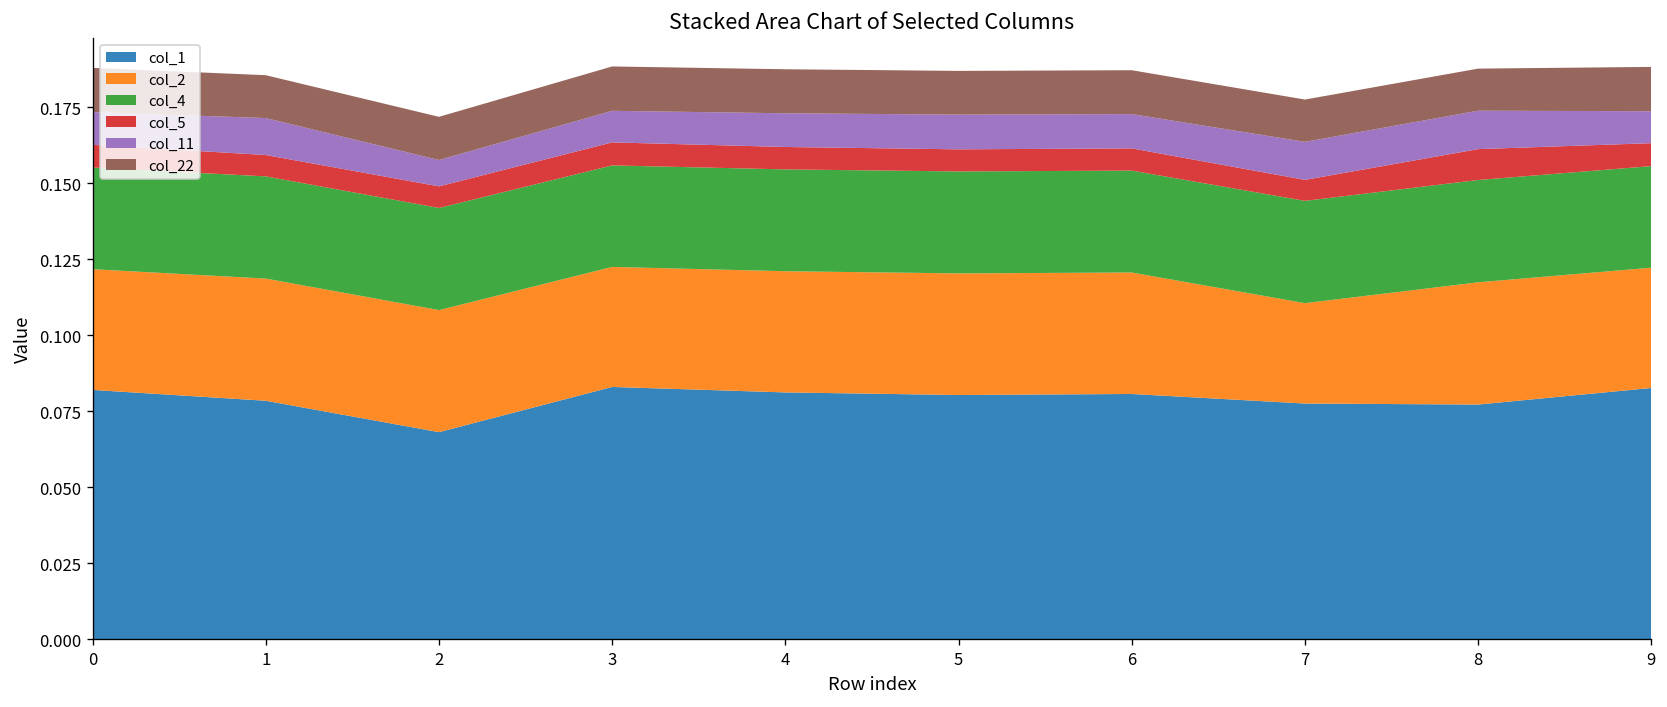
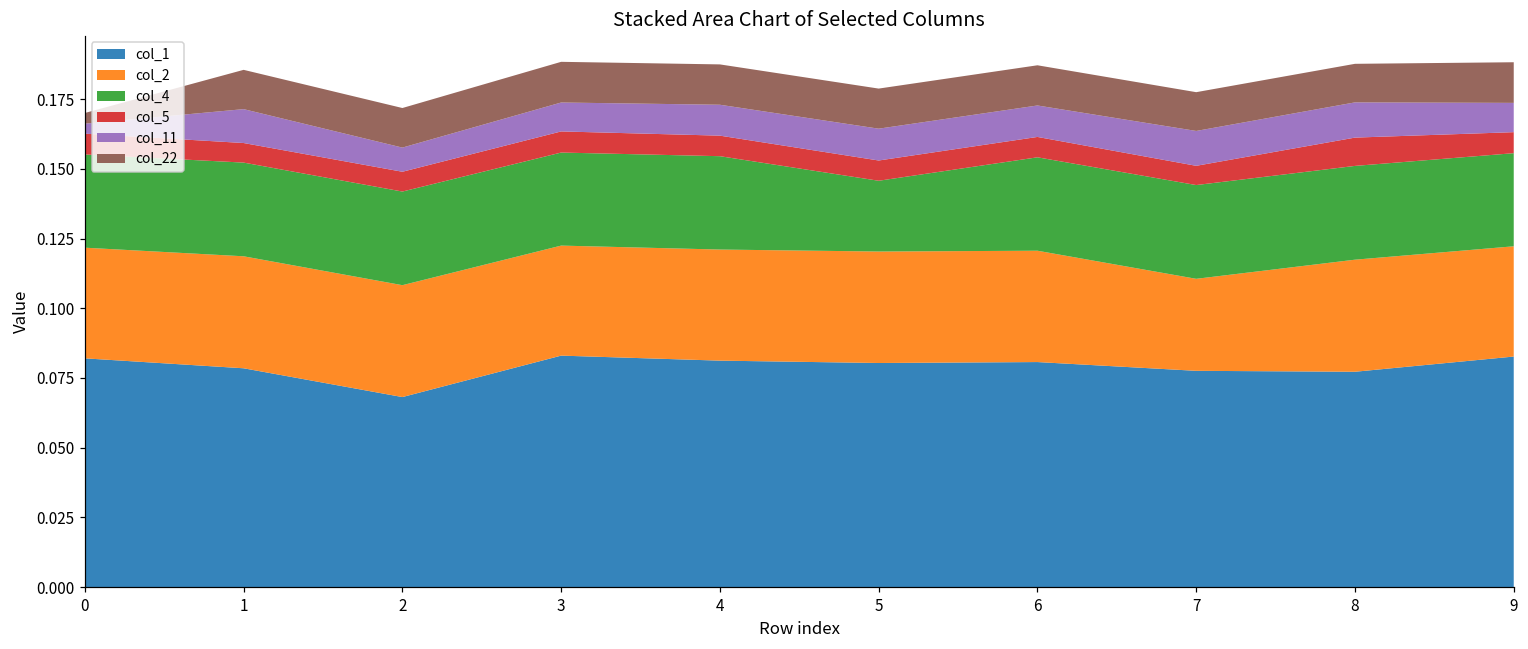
  {
    "col_1": {
      "0": 0.082,
      "1": 0.078,
      "2": 0.068,
      "3": 0.083,
      "4": 0.081,
      "5": 0.080,
      "6": 0.081,
      "7": 0.078,
      "8": 0.077,
      "9": 0.083
    },
    "col_2": {
      "0": 0.040,
      "1": 0.040,
      "2": 0.040,
      "3": 0.039,
      "4": 0.040,
      "5": 0.040,
      "6": 0.040,
      "7": 0.033,
      "8": 0.040,
      "9": 0.040
    },
    "col_4": {
      "0": 0.033,
      "1": 0.034,
      "2": 0.034,
      "3": 0.033,
      "4": 0.033,
-     "5": 0.034,
+     "5": 0.025,
      "6": 0.034,
      "7": 0.034,
      "8": 0.034,
      "9": 0.033
    },
    "col_5": {
      "0": 0.007,
      "1": 0.007,
      "2": 0.007,
      "3": 0.008,
      "4": 0.007,
      "5": 0.007,
      "6": 0.007,
      "7": 0.007,
      "8": 0.010,
      "9": 0.008
    },
    "col_11": {
-     "0": 0.011,
+     "0": 0.004,
      "1": 0.012,
      "2": 0.009,
      "3": 0.010,
      "4": 0.011,
      "5": 0.011,
      "6": 0.011,
      "7": 0.013,
      "8": 0.013,
      "9": 0.011
    },
    "col_22": {
-     "0": 0.015,
+     "0": 0.004,
      "1": 0.014,
      "2": 0.014,
      "3": 0.015,
      "4": 0.014,
      "5": 0.014,
      "6": 0.014,
      "7": 0.014,
      "8": 0.014,
      "9": 0.015
    }
  }
